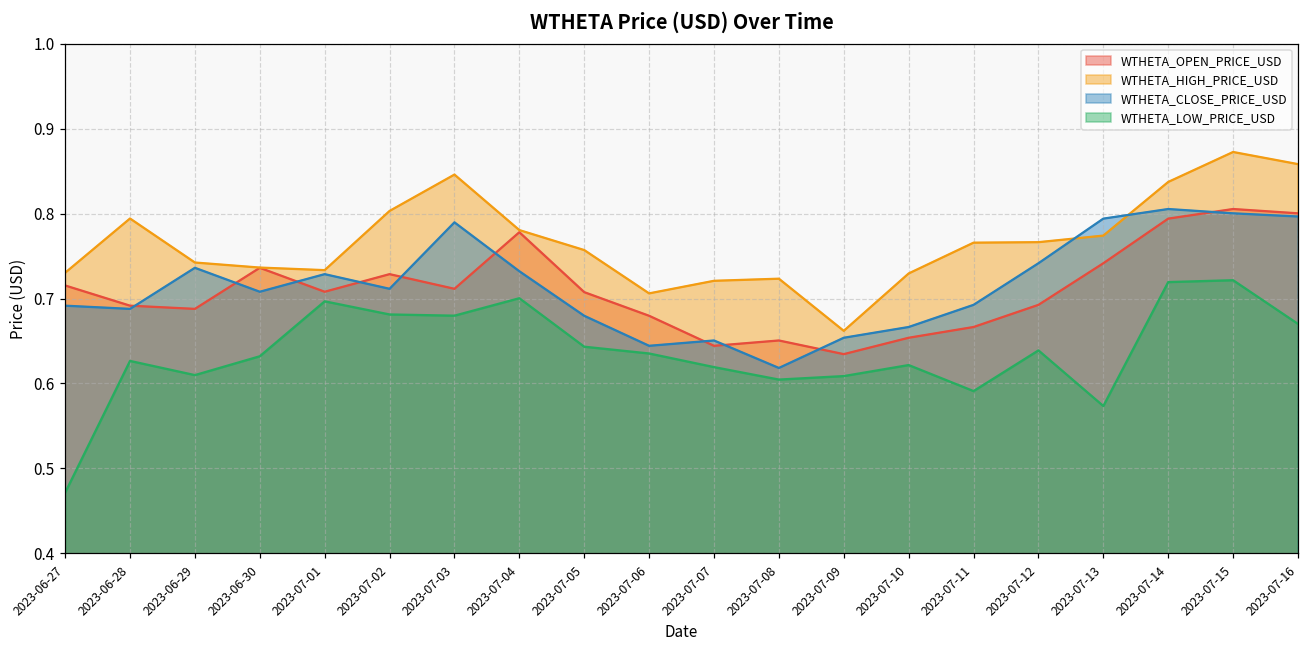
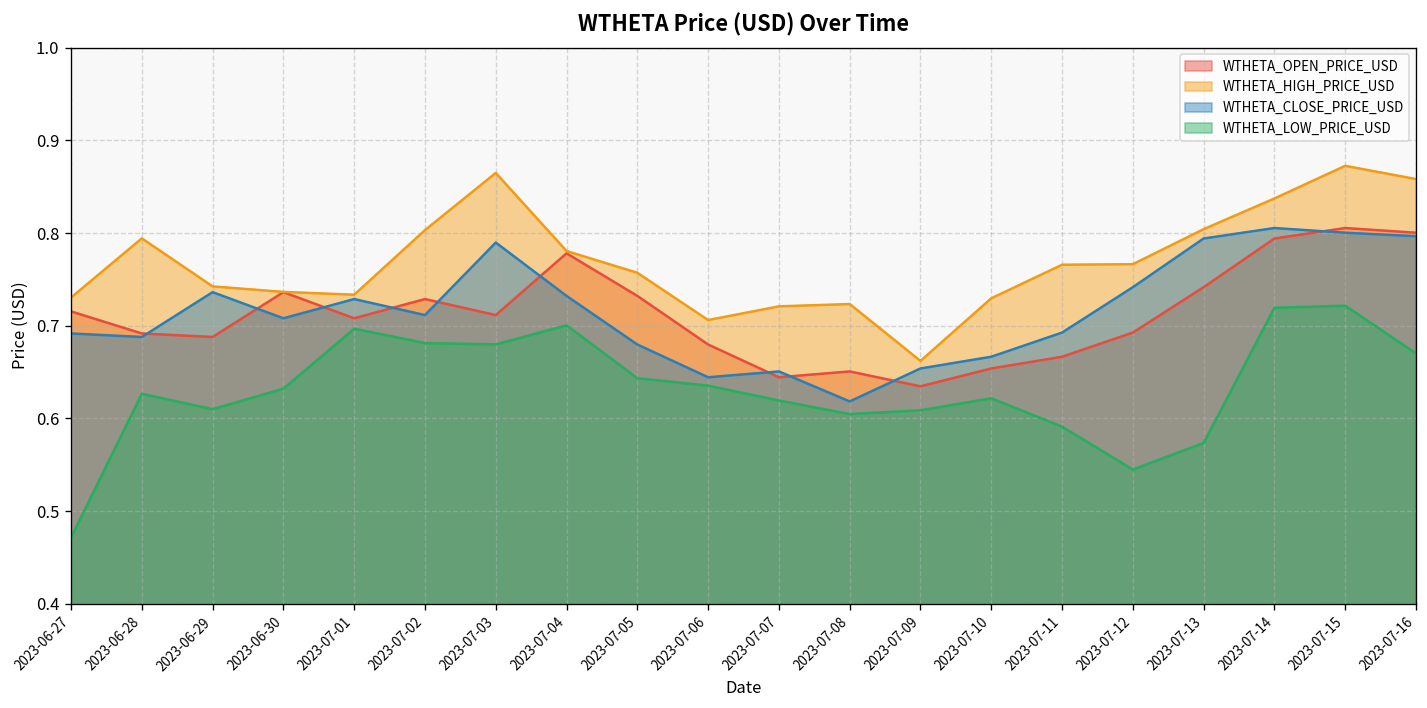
  {
    "WTHETA_OPEN_PRICE_USD": {
      "2023-06-27": 0.72,
      "2023-06-28": 0.69,
      "2023-06-29": 0.69,
      "2023-07-01": 0.71,
      "2023-07-02": 0.73,
      "2023-07-03": 0.71,
-     "2023-07-05": 0.71,
+     "2023-07-05": 0.73,
      "2023-07-06": 0.68,
      "2023-07-07": 0.64,
      "2023-07-08": 0.65,
      "2023-07-09": 0.63,
      "2023-07-10": 0.65,
      "2023-07-11": 0.67,
      "2023-07-12": 0.69,
      "2023-07-13": 0.74,
      "2023-07-14": 0.79,
      "2023-07-15": 0.81,
      "2023-07-16": 0.80
    },
    "WTHETA_HIGH_PRICE_USD": {
      "2023-06-27": 0.73,
      "2023-06-28": 0.79,
      "2023-06-29": 0.74,
      "2023-07-01": 0.73,
      "2023-07-02": 0.80,
-     "2023-07-03": 0.85,
+     "2023-07-03": 0.86,
      "2023-07-05": 0.76,
      "2023-07-06": 0.71,
      "2023-07-07": 0.72,
      "2023-07-08": 0.72,
      "2023-07-09": 0.66,
      "2023-07-10": 0.73,
      "2023-07-11": 0.77,
      "2023-07-12": 0.77,
-     "2023-07-13": 0.77,
+     "2023-07-13": 0.80,
      "2023-07-14": 0.84,
      "2023-07-15": 0.87,
      "2023-07-16": 0.86
    },
    "WTHETA_CLOSE_PRICE_USD": {
      "2023-06-27": 0.69,
      "2023-06-28": 0.69,
      "2023-06-29": 0.74,
      "2023-06-30": 0.71,
      "2023-07-01": 0.73,
      "2023-07-02": 0.71,
      "2023-07-03": 0.79,
      "2023-07-04": 0.73,
      "2023-07-05": 0.68,
      "2023-07-06": 0.64,
      "2023-07-07": 0.65,
      "2023-07-08": 0.62,
      "2023-07-09": 0.65,
      "2023-07-10": 0.67,
      "2023-07-11": 0.69,
      "2023-07-12": 0.74,
      "2023-07-13": 0.79,
      "2023-07-14": 0.81,
      "2023-07-15": 0.80,
      "2023-07-16": 0.80
    },
    "WTHETA_LOW_PRICE_USD": {
      "2023-06-27": 0.47,
      "2023-06-28": 0.63,
      "2023-06-29": 0.61,
      "2023-06-30": 0.63,
      "2023-07-01": 0.70,
      "2023-07-02": 0.68,
      "2023-07-03": 0.68,
      "2023-07-04": 0.70,
      "2023-07-05": 0.64,
      "2023-07-06": 0.64,
      "2023-07-07": 0.62,
      "2023-07-08": 0.60,
      "2023-07-09": 0.61,
      "2023-07-10": 0.62,
      "2023-07-11": 0.59,
-     "2023-07-12": 0.64,
+     "2023-07-12": 0.54,
      "2023-07-13": 0.57,
      "2023-07-14": 0.72,
      "2023-07-15": 0.72,
      "2023-07-16": 0.67
    }
  }
